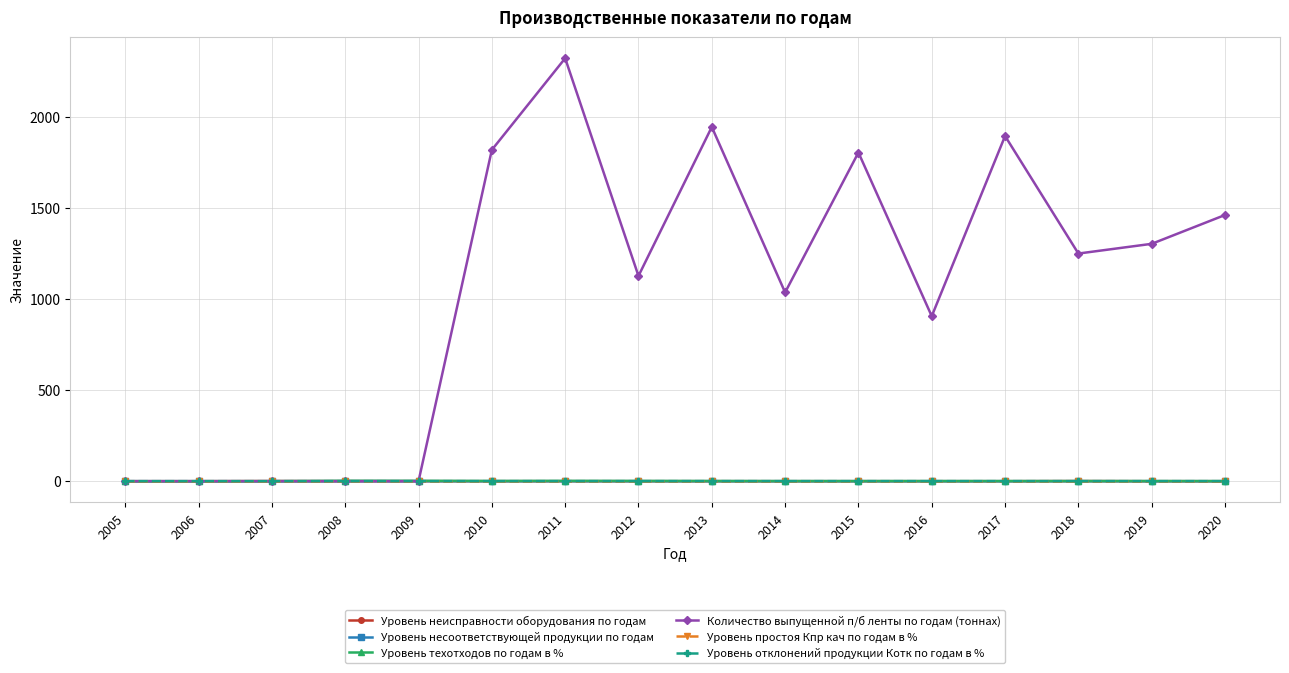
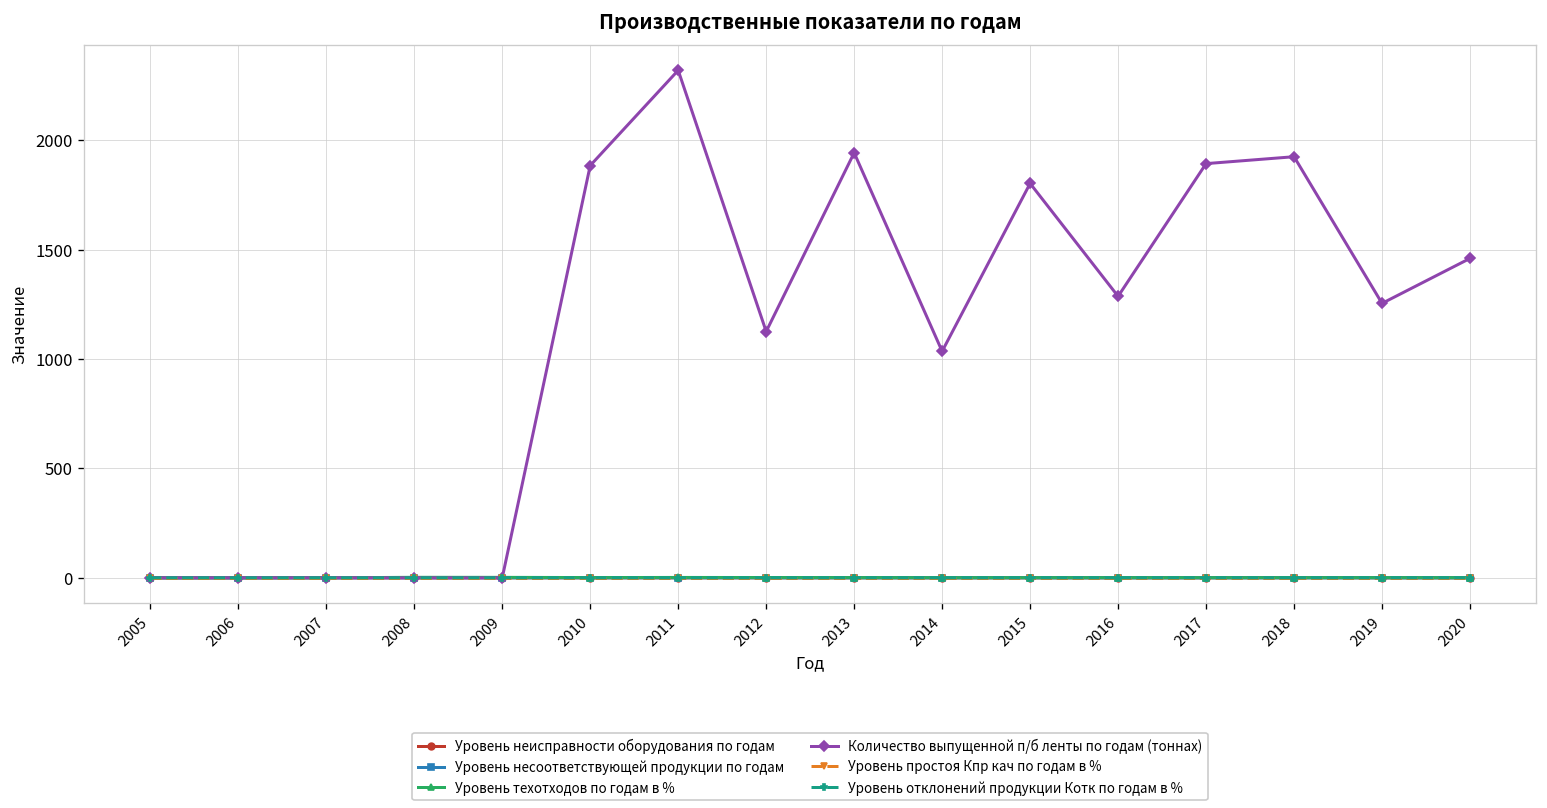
  {
    "Уровень отклонений продукции Котк по годам в %": {
      "2010": 0,
      "2011": 0,
      "2012": 0,
      "2013": 0,
      "2014": 0,
      "2015": 0,
      "2016": 0,
      "2017": 0,
      "2018": 0,
      "2019": 0,
      "2020": 0
    },
    "Количество выпущенной п/б ленты по годам (тоннах)": {
-     "2010": 1820,
+     "2010": 1880,
      "2011": 2320,
      "2012": 1130,
      "2013": 1940,
      "2014": 1040,
      "2015": 1800,
-     "2016": 910,
+     "2016": 1290,
      "2017": 1890,
-     "2018": 1250,
-     "2019": 1300,
+     "2018": 1920,
+     "2019": 1250,
      "2020": 1460
    }
  }
